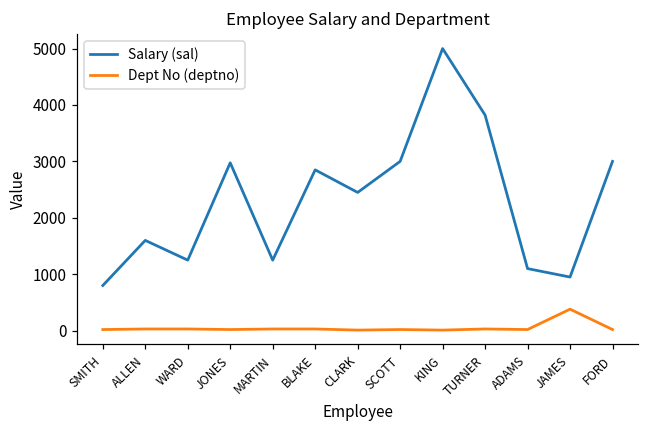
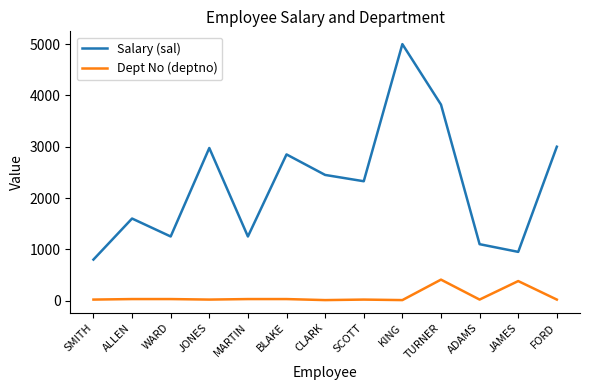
  {
    "Salary (sal)": {
      "SMITH": 800,
      "ALLEN": 1600,
      "WARD": 1300,
      "JONES": 3000,
      "MARTIN": 1300,
      "BLAKE": 2900,
      "CLARK": 2500,
-     "SCOTT": 3000,
+     "SCOTT": 2300,
      "KING": 5000,
      "TURNER": 3800,
      "ADAMS": 1100,
      "JAMES": 1000,
      "FORD": 3000
    },
    "Dept No (deptno)": {
      "SMITH": 0,
      "ALLEN": 0,
      "WARD": 0,
      "JONES": 0,
      "MARTIN": 0,
      "BLAKE": 0,
      "CLARK": 0,
      "SCOTT": 0,
      "KING": 0,
-     "TURNER": 0,
+     "TURNER": 400,
      "ADAMS": 0,
      "JAMES": 400,
      "FORD": 0
    }
  }
